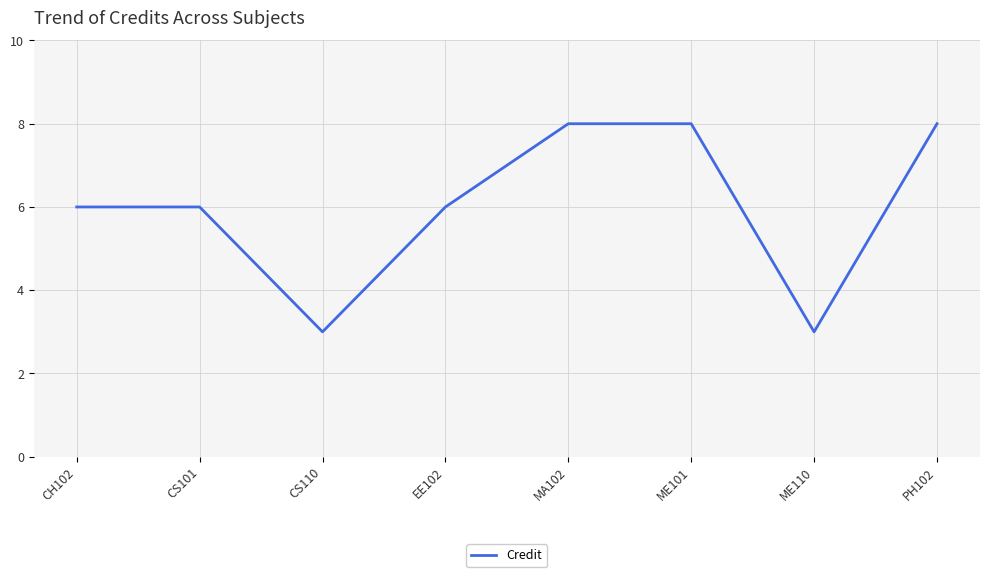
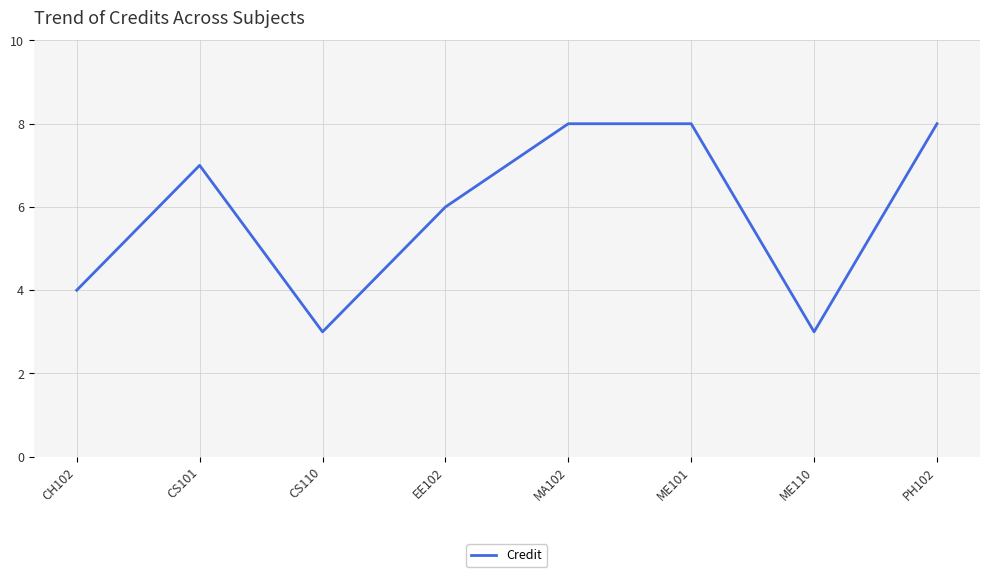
  {
-   "CH102": 6,
-   "CS101": 6,
+   "CH102": 4,
+   "CS101": 7,
    "CS110": 3,
    "EE102": 6,
    "MA102": 8,
    "ME101": 8,
    "ME110": 3,
    "PH102": 8
  }
